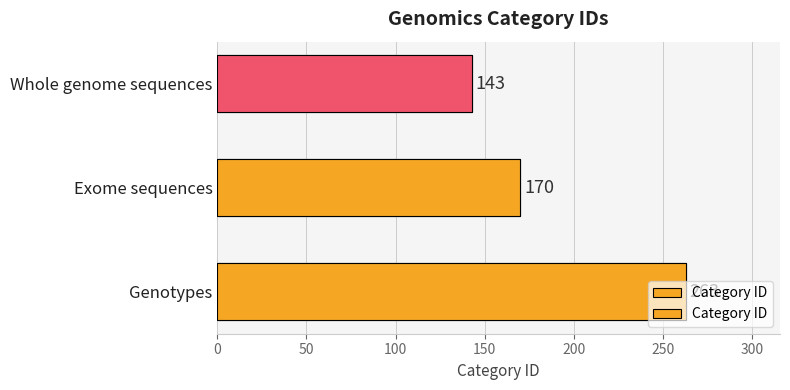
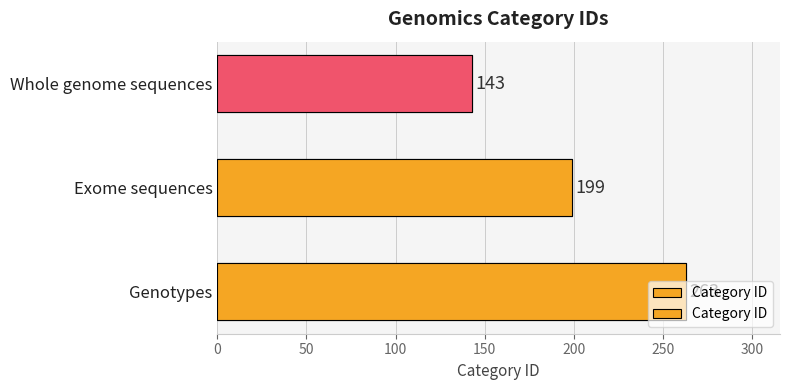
  {
    "Whole genome sequences": 143,
-   "Exome sequences": 170
+   "Exome sequences": 199
  }
